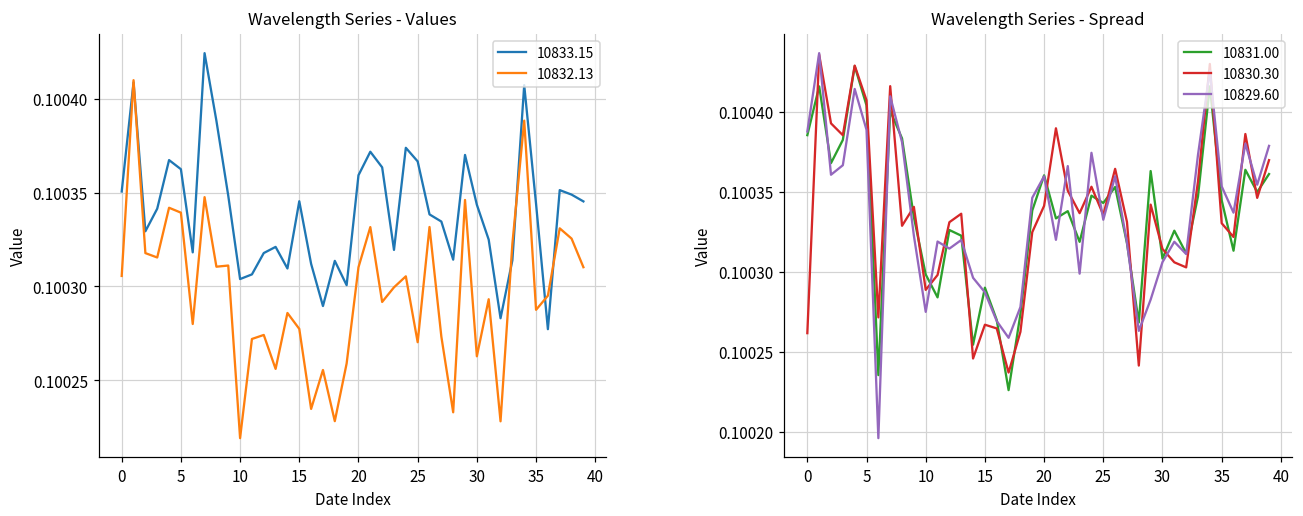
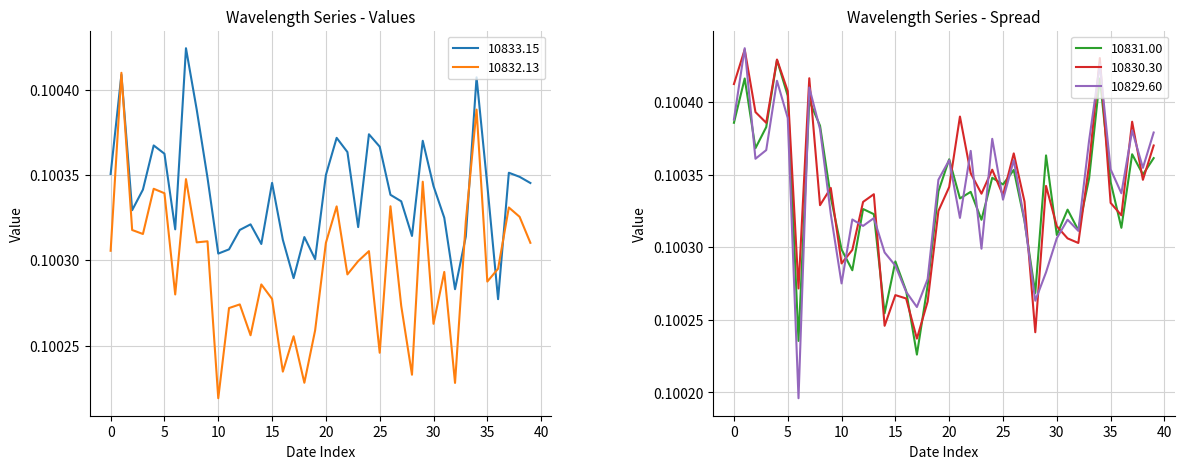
  {
    "Wavelength Series - Values": {
      "10833.15": {
        "0": 0.100351,
        "5": 0.100362,
        "10": 0.100304,
        "15": 0.100345,
-       "20": 0.100359,
+       "20": 0.100350,
        "25": 0.100367,
        "30": 0.100343,
        "35": 0.100344
      },
      "10832.13": {
        "0": 0.100306,
        "5": 0.100339,
        "10": 0.100219,
        "15": 0.100277,
        "20": 0.100310,
-       "25": 0.100270,
+       "25": 0.100246,
        "30": 0.100263,
        "35": 0.100288
      }
    },
    "Wavelength Series - Spread": {
      "10831.00": {
        "0": 0.100386,
        "5": 0.100404,
        "10": 0.100298,
        "15": 0.100290,
        "25": 0.100343,
        "30": 0.100308,
        "35": 0.100345
      },
      "10830.30": {
-       "0": 0.100262,
+       "0": 0.100412,
        "5": 0.100408,
        "10": 0.100289,
        "15": 0.100267,
        "20": 0.100341,
        "25": 0.100336,
        "30": 0.100314,
        "35": 0.100331
      },
      "10829.60": {
        "0": 0.100388,
        "5": 0.100389,
        "10": 0.100275,
        "15": 0.100287,
        "25": 0.100333,
        "30": 0.100306,
        "35": 0.100354
      }
    }
  }
